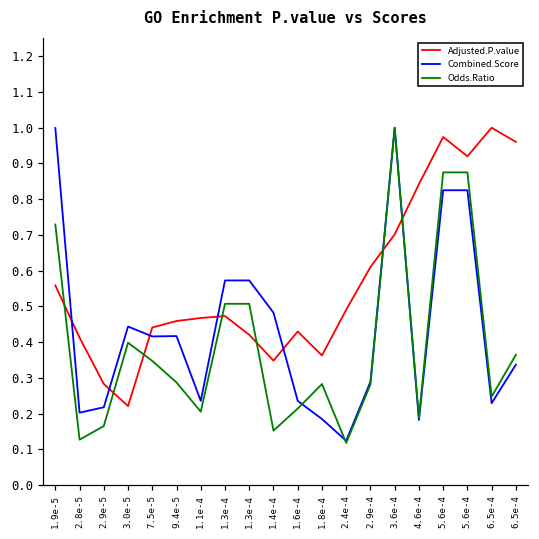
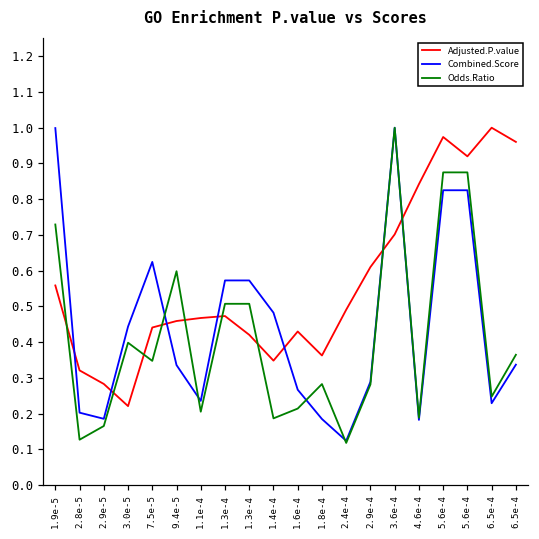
  {
    "Adjusted.P.value": {
      "1.9e-5": 0.56,
-     "2.8e-5": 0.41,
+     "2.8e-5": 0.32,
      "2.9e-5": 0.28,
      "3.0e-5": 0.22,
      "7.5e-5": 0.44,
      "9.4e-5": 0.46,
      "1.1e-4": 0.47,
      "1.4e-4": 0.35,
      "1.6e-4": 0.43,
      "1.8e-4": 0.36,
      "2.4e-4": 0.49,
      "2.9e-4": 0.61,
      "3.6e-4": 0.70,
      "4.6e-4": 0.84
    },
    "Combined.Score": {
      "1.9e-5": 1.00,
      "2.8e-5": 0.20,
-     "2.9e-5": 0.22,
+     "2.9e-5": 0.19,
      "3.0e-5": 0.44,
-     "7.5e-5": 0.42,
-     "9.4e-5": 0.42,
+     "7.5e-5": 0.62,
+     "9.4e-5": 0.34,
      "1.1e-4": 0.24,
      "1.4e-4": 0.48,
-     "1.6e-4": 0.24,
+     "1.6e-4": 0.27,
      "1.8e-4": 0.18
    },
    "Odds.Ratio": {
      "1.9e-5": 0.73,
      "2.8e-5": 0.13,
      "2.9e-5": 0.17,
      "3.0e-5": 0.40,
      "7.5e-5": 0.35,
-     "9.4e-5": 0.29,
+     "9.4e-5": 0.60,
      "1.1e-4": 0.21,
-     "1.4e-4": 0.15,
+     "1.4e-4": 0.19,
      "1.6e-4": 0.21,
      "1.8e-4": 0.28
    }
  }
